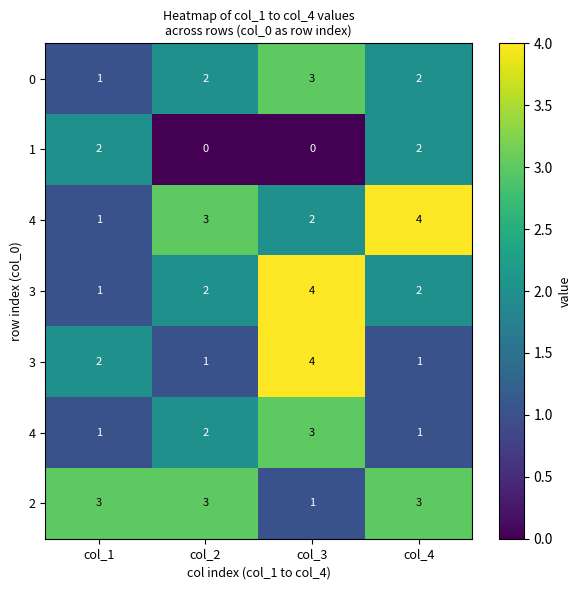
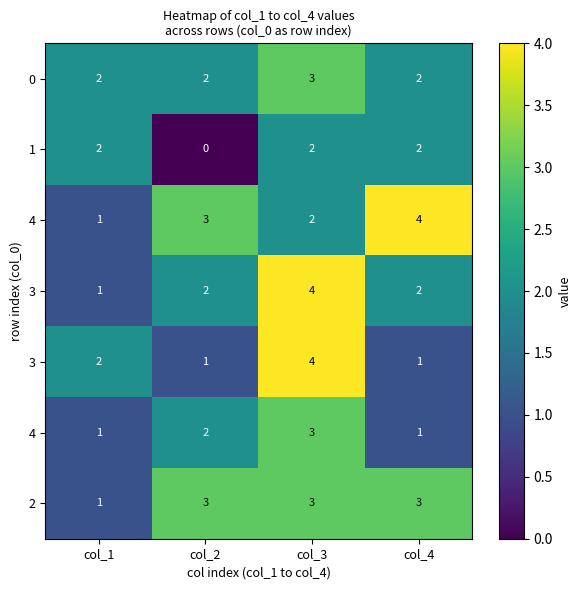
  {
    "0": {
-     "col_1": 1,
+     "col_1": 2,
      "col_2": 2,
      "col_3": 3,
      "col_4": 2
    },
    "1": {
      "col_1": 2,
      "col_2": 0,
-     "col_3": 0,
+     "col_3": 2,
      "col_4": 2
    },
    "2": {
-     "col_1": 3,
+     "col_1": 1,
      "col_2": 3,
-     "col_3": 1,
+     "col_3": 3,
      "col_4": 3
    }
  }
